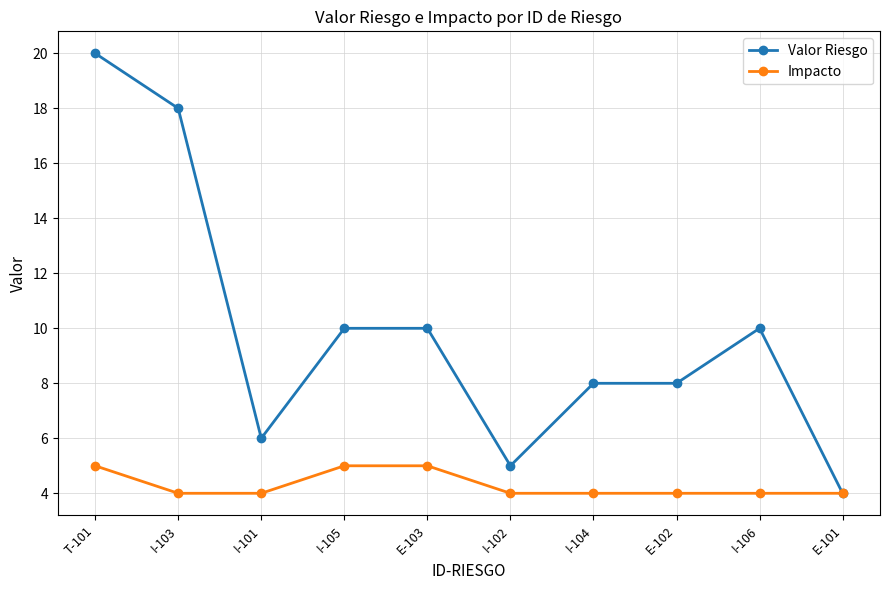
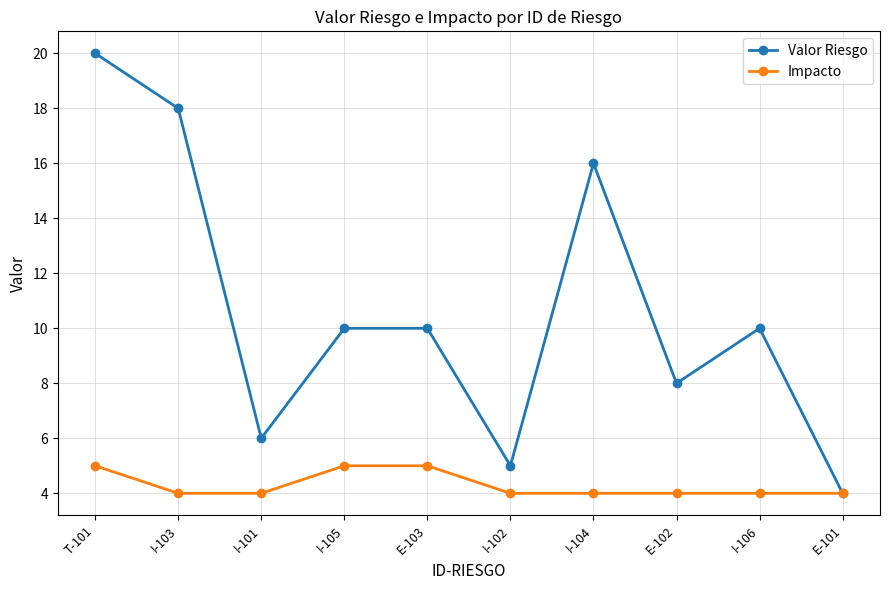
  {
    "Valor Riesgo": {
      "T-101": 20,
      "I-103": 18,
      "I-101": 6,
      "I-105": 10,
      "E-103": 10,
      "I-102": 5,
-     "I-104": 8,
+     "I-104": 16,
      "E-102": 8,
      "I-106": 10
    },
    "Impacto": {
      "T-101": 5,
      "I-103": 4,
      "I-101": 4,
      "I-105": 5,
      "E-103": 5,
      "I-102": 4,
      "I-104": 4,
      "E-102": 4,
      "I-106": 4
    }
  }
